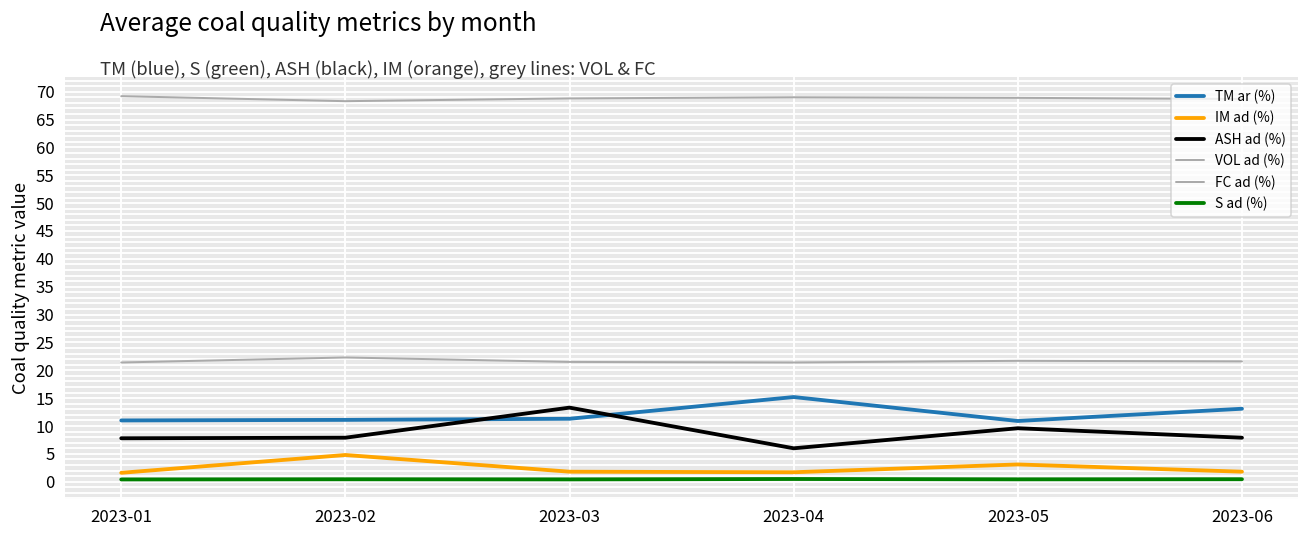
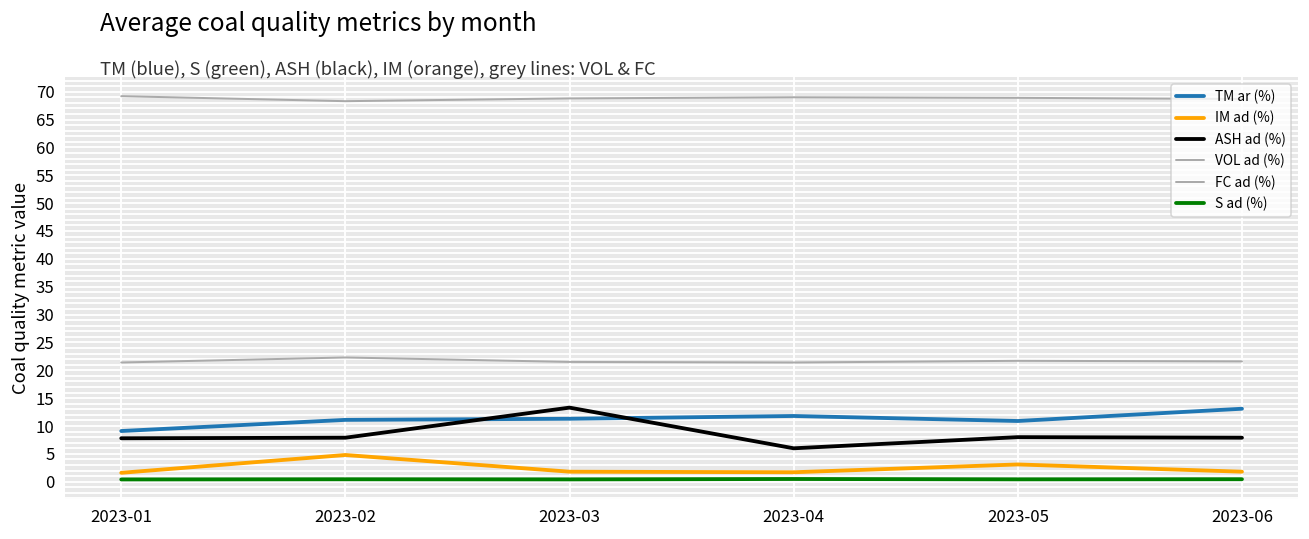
  {
    "TM ar (%)": {
-     "2023-01": 11,
+     "2023-01": 9,
      "2023-02": 11,
      "2023-03": 11,
-     "2023-04": 15,
+     "2023-04": 12,
      "2023-05": 11,
      "2023-06": 13
    },
    "IM ad (%)": {
      "2023-01": 2,
      "2023-02": 5,
      "2023-03": 2,
      "2023-04": 2,
      "2023-05": 3,
      "2023-06": 2
    },
    "ASH ad (%)": {
      "2023-01": 8,
      "2023-02": 8,
      "2023-03": 13,
      "2023-04": 6,
-     "2023-05": 10,
+     "2023-05": 8,
      "2023-06": 8
    },
    "S ad (%)": {
      "2023-01": 0,
      "2023-02": 0,
      "2023-03": 0,
      "2023-04": 0,
      "2023-05": 0,
      "2023-06": 0
    }
  }
